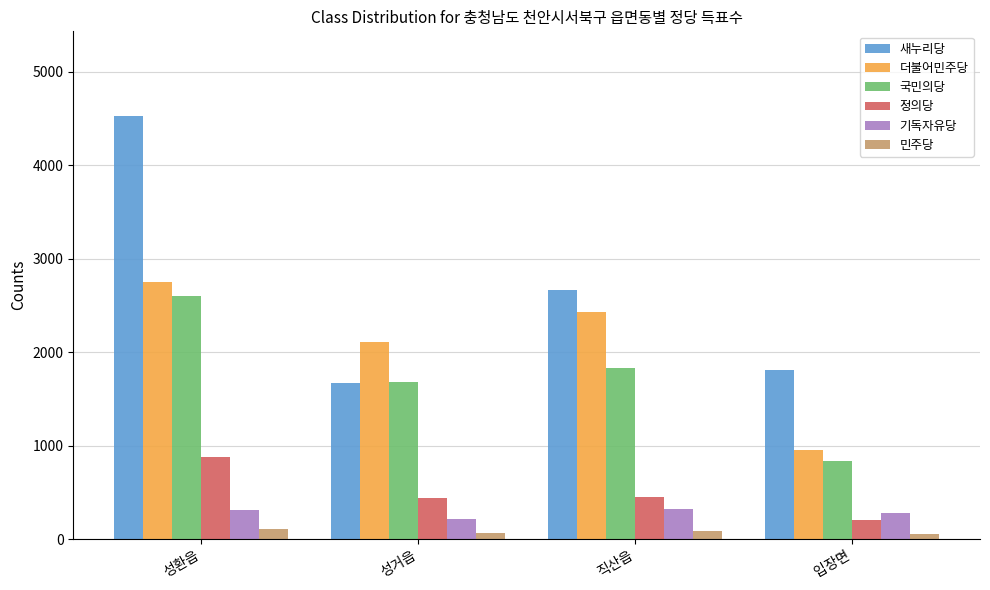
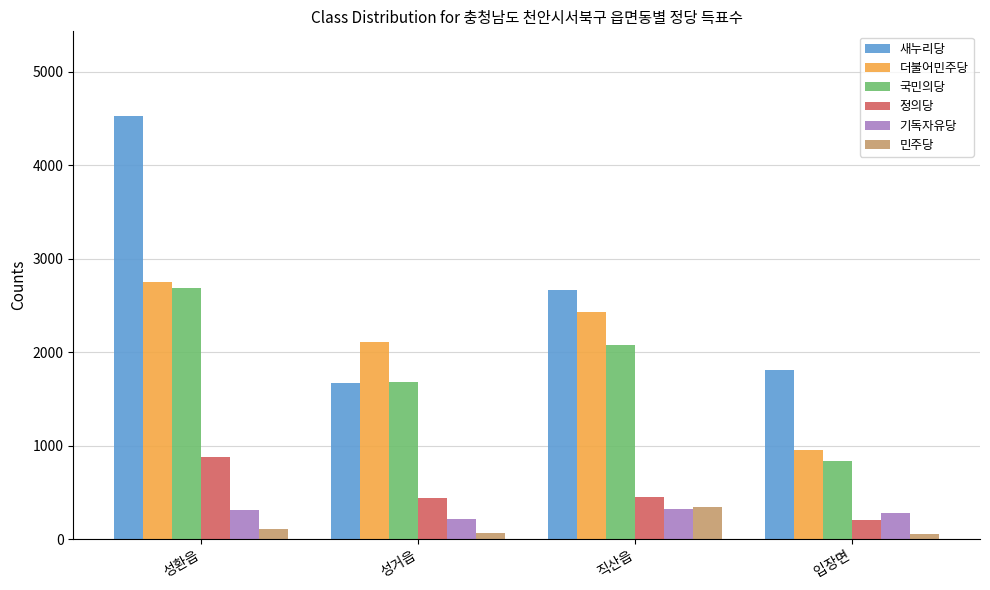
  {
    "새누리당": {
      "성환읍": 4500,
      "성거읍": 1700,
      "직산읍": 2700,
      "입장면": 1800
    },
    "더불어민주당": {
      "성환읍": 2700,
      "성거읍": 2100,
      "직산읍": 2400,
      "입장면": 900
    },
    "국민의당": {
-     "성환읍": 2600,
+     "성환읍": 2700,
      "성거읍": 1700,
-     "직산읍": 1800,
+     "직산읍": 2100,
      "입장면": 800
    },
    "정의당": {
      "성환읍": 900,
      "성거읍": 400,
      "직산읍": 400,
      "입장면": 200
    },
    "기독자유당": {
      "성환읍": 300,
      "성거읍": 200,
      "직산읍": 300,
      "입장면": 300
    },
    "민주당": {
      "성환읍": 100,
      "성거읍": 100,
-     "직산읍": 100,
+     "직산읍": 300,
      "입장면": 100
    }
  }
